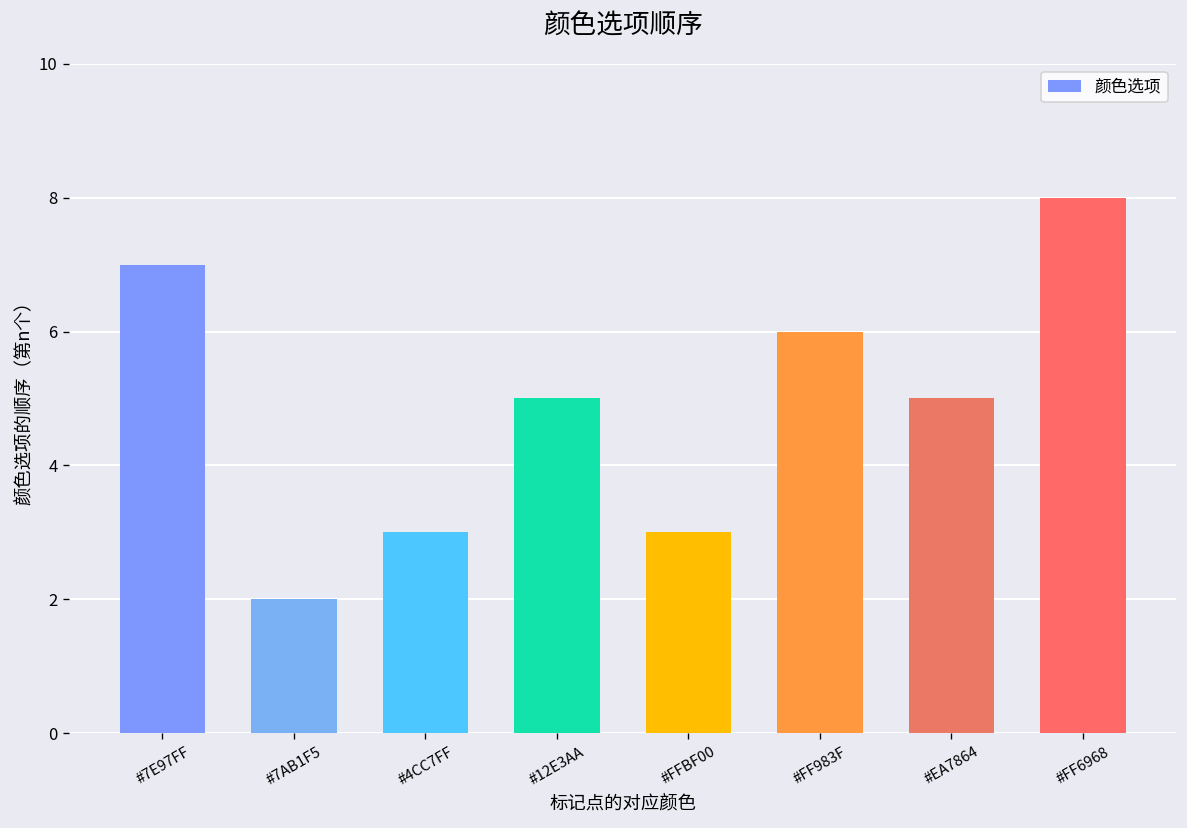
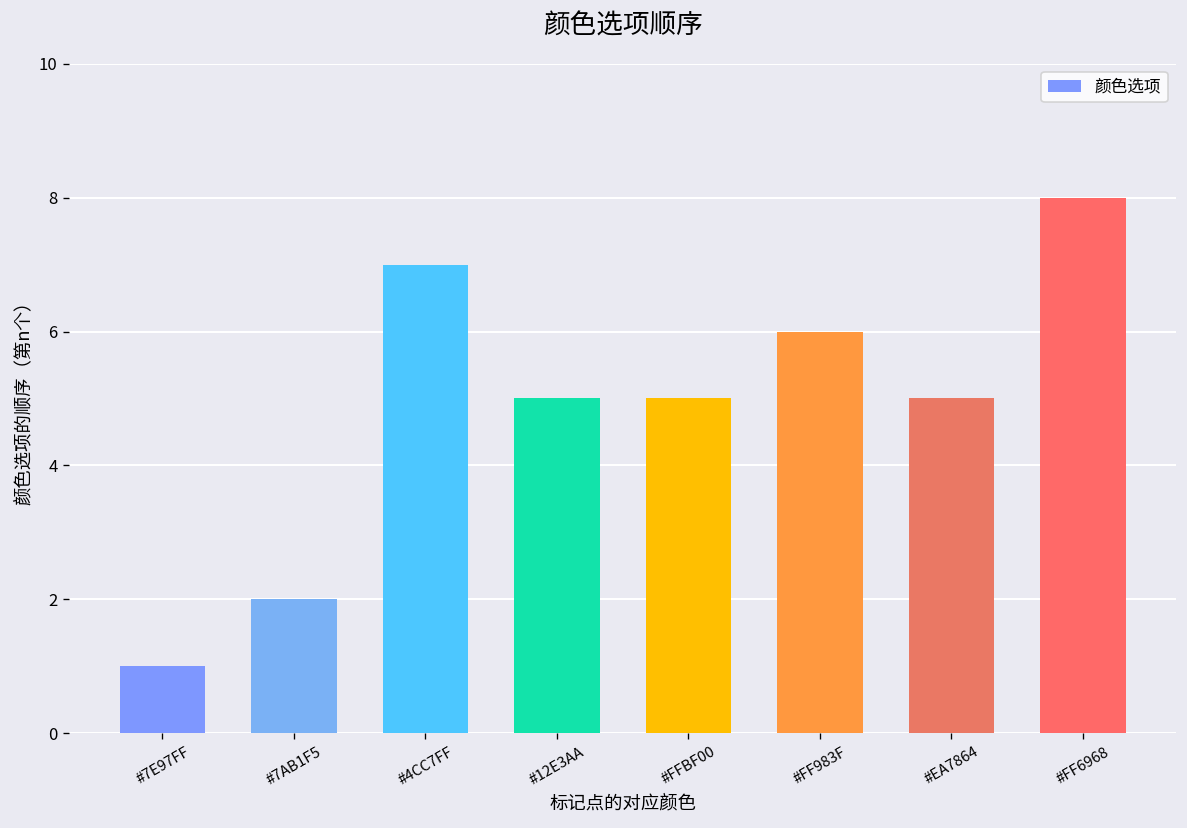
  {
-   "#7E97FF": 7,
+   "#7E97FF": 1,
    "#7AB1F5": 2,
-   "#4CC7FF": 3,
+   "#4CC7FF": 7,
    "#12E3AA": 5,
-   "#FFBF00": 3,
+   "#FFBF00": 5,
    "#FF983F": 6,
    "#EA7864": 5,
    "#FF6968": 8
  }
